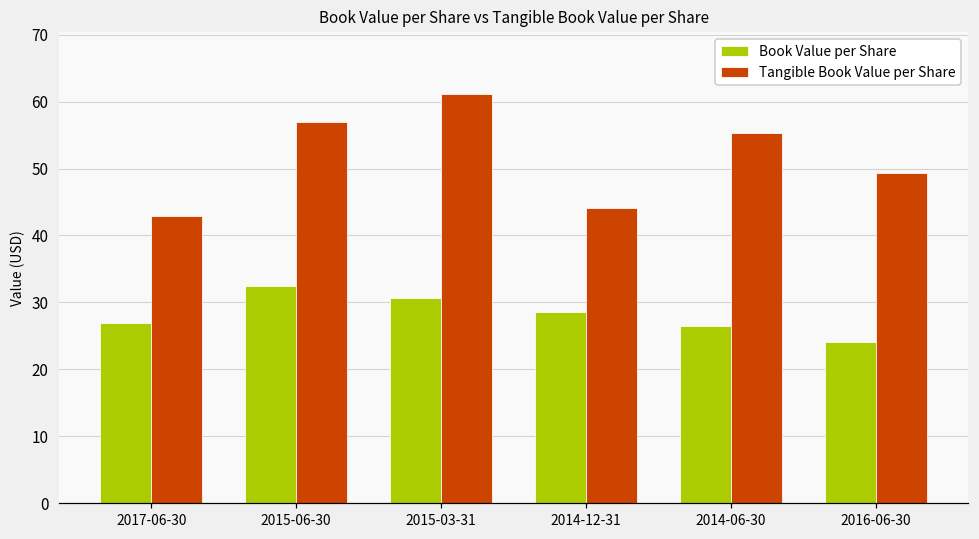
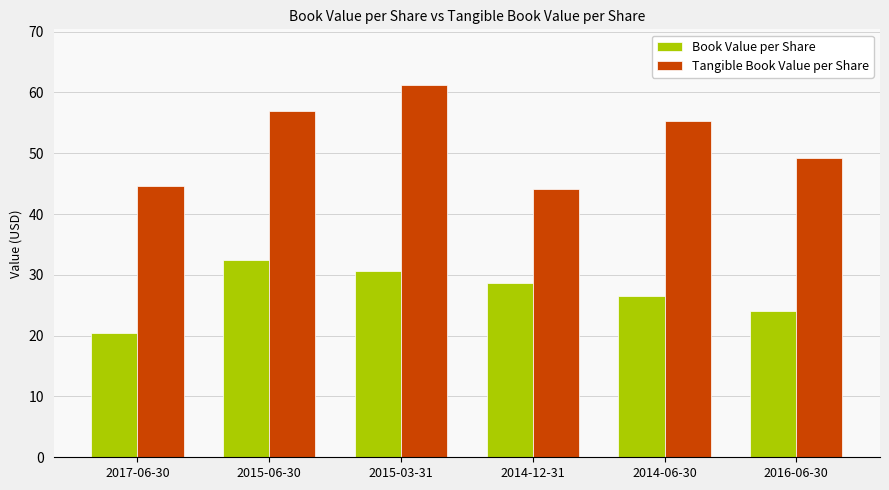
  {
    "Book Value per Share": {
-     "2017-06-30": 27,
+     "2017-06-30": 20,
      "2015-06-30": 32,
      "2015-03-31": 31,
      "2014-12-31": 29,
      "2014-06-30": 26,
      "2016-06-30": 24
    },
    "Tangible Book Value per Share": {
-     "2017-06-30": 43,
+     "2017-06-30": 45,
      "2015-06-30": 57,
      "2015-03-31": 61,
      "2014-12-31": 44,
      "2014-06-30": 55,
      "2016-06-30": 49
    }
  }
